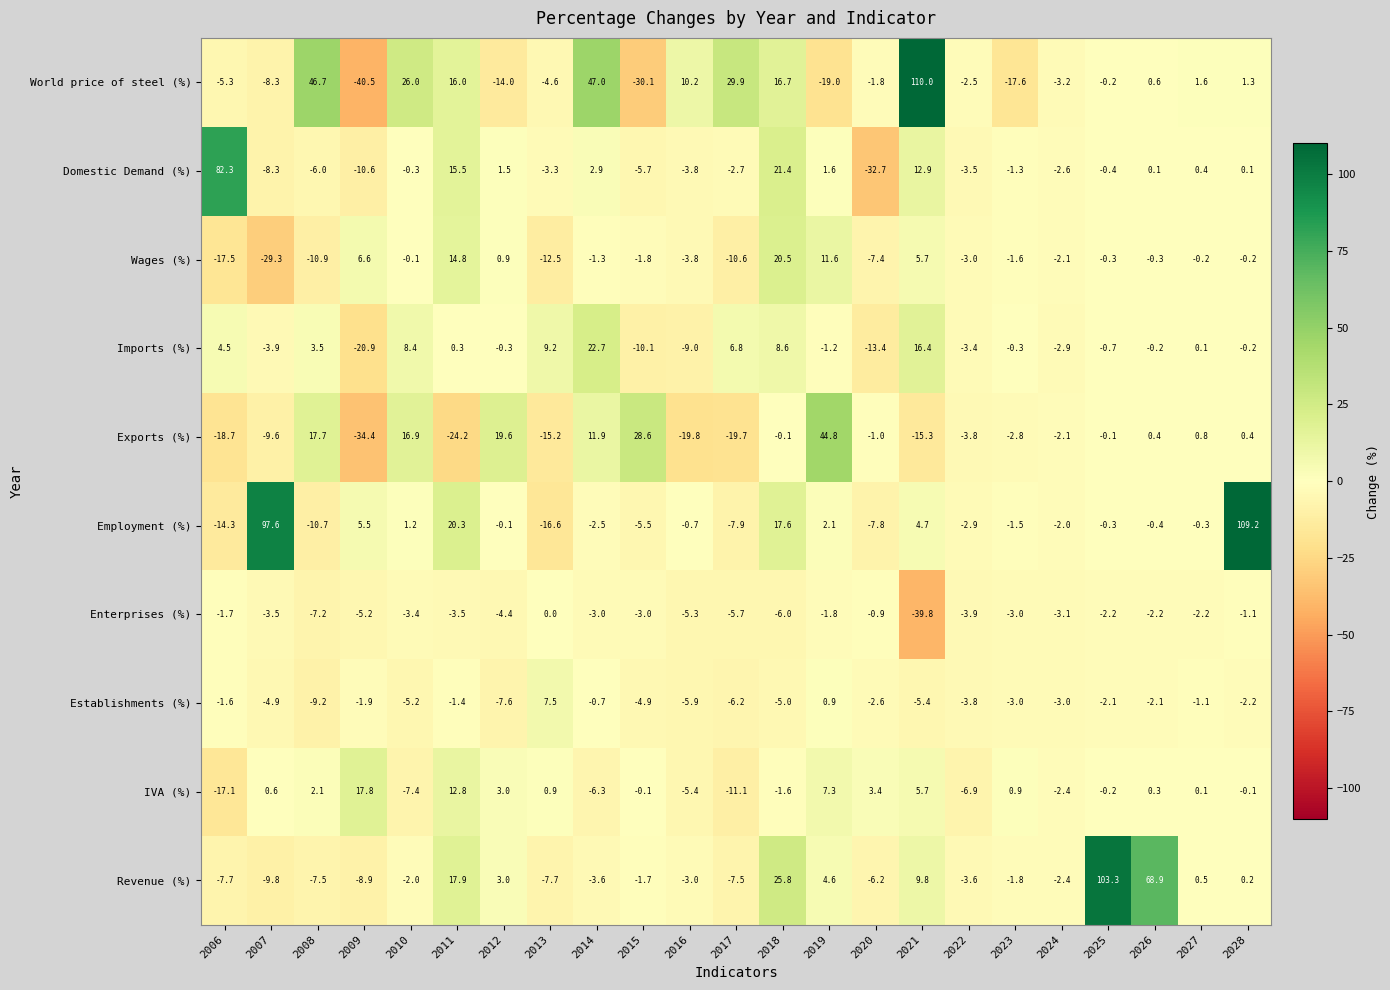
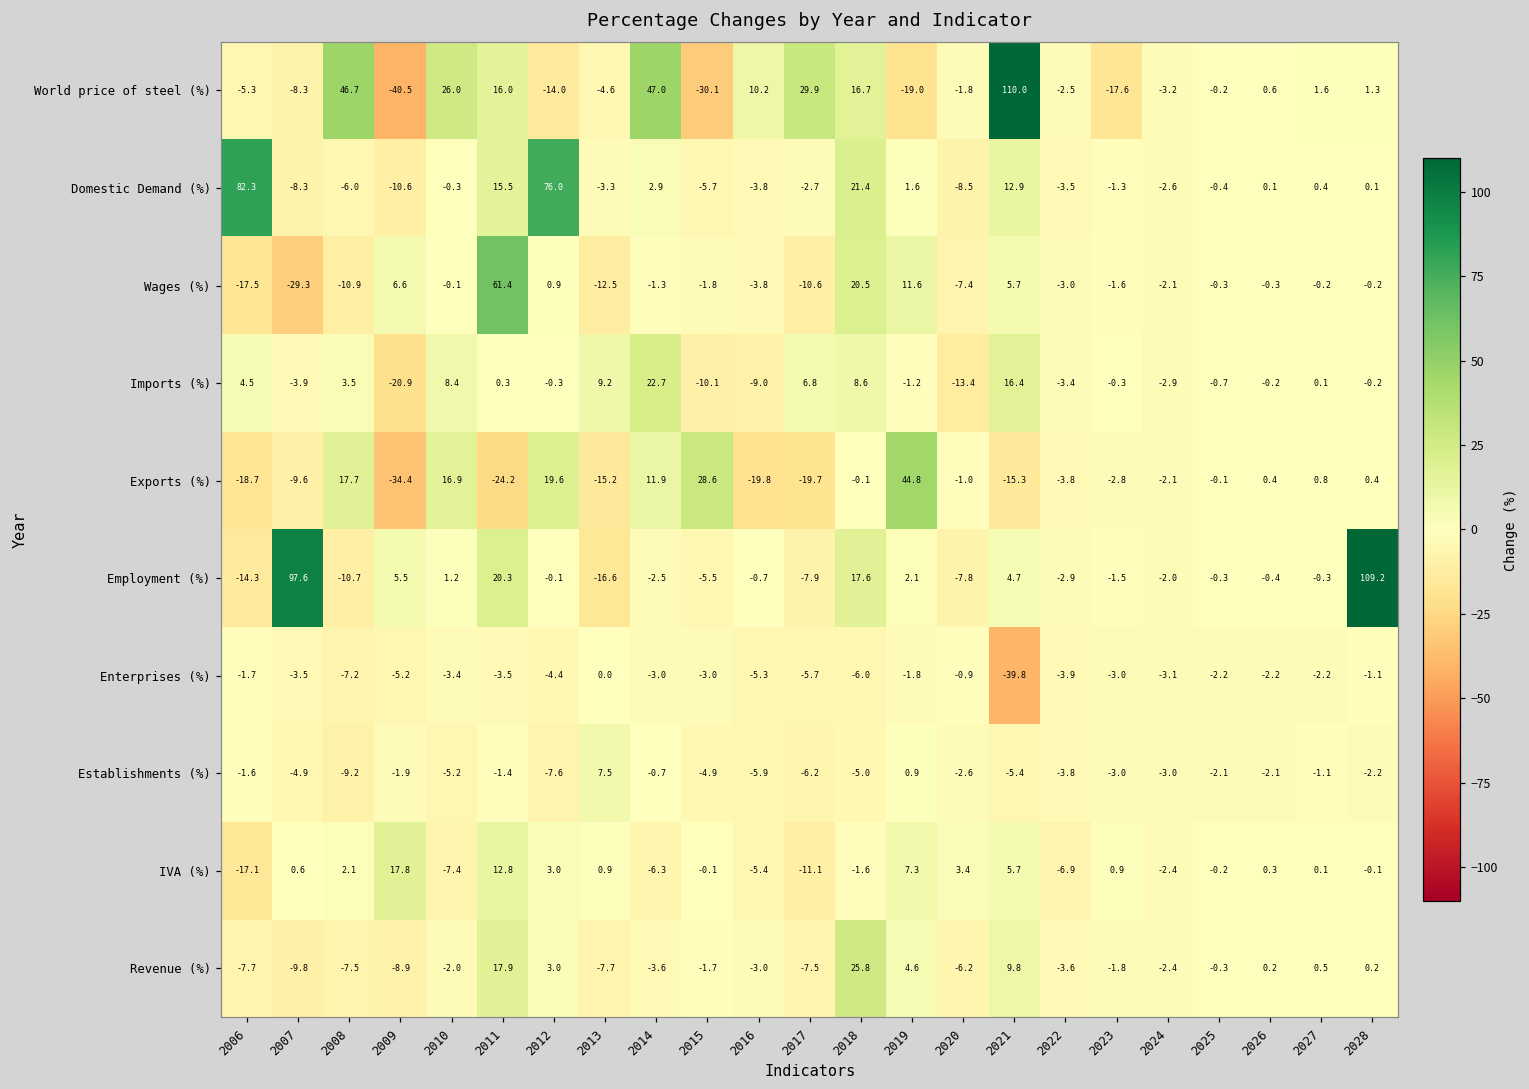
  {
    "Domestic Demand (%)": {
      "2006": 82.3,
      "2007": -8.3,
      "2008": -6.0,
      "2009": -10.6,
      "2010": -0.3,
      "2011": 15.5,
-     "2012": 1.5,
+     "2012": 76.0,
      "2013": -3.3,
      "2014": 2.9,
      "2015": -5.7,
      "2016": -3.8,
      "2017": -2.7,
      "2018": 21.4,
      "2019": 1.6,
-     "2020": -32.7,
+     "2020": -8.5,
      "2021": 12.9,
      "2022": -3.5,
      "2023": -1.3,
      "2024": -2.6,
      "2025": -0.4,
      "2026": 0.1,
      "2027": 0.4,
      "2028": 0.1
    },
    "Wages (%)": {
      "2006": -17.5,
      "2007": -29.3,
      "2008": -10.9,
      "2009": 6.6,
      "2010": -0.1,
-     "2011": 14.8,
+     "2011": 61.4,
      "2012": 0.9,
      "2013": -12.5,
      "2014": -1.3,
      "2015": -1.8,
      "2016": -3.8,
      "2017": -10.6,
      "2018": 20.5,
      "2019": 11.6,
      "2020": -7.4,
      "2021": 5.7,
      "2022": -3.0,
      "2023": -1.6,
      "2024": -2.1,
      "2025": -0.3,
      "2026": -0.3,
      "2027": -0.2,
      "2028": -0.2
    },
    "Revenue (%)": {
      "2006": -7.7,
      "2007": -9.8,
      "2008": -7.5,
      "2009": -8.9,
      "2010": -2.0,
      "2011": 17.9,
      "2012": 3.0,
      "2013": -7.7,
      "2014": -3.6,
      "2015": -1.7,
      "2016": -3.0,
      "2017": -7.5,
      "2018": 25.8,
      "2019": 4.6,
      "2020": -6.2,
      "2021": 9.8,
      "2022": -3.6,
      "2023": -1.8,
      "2024": -2.4,
-     "2025": 103.3,
-     "2026": 68.9,
+     "2025": -0.3,
+     "2026": 0.2,
      "2027": 0.5,
      "2028": 0.2
    }
  }
